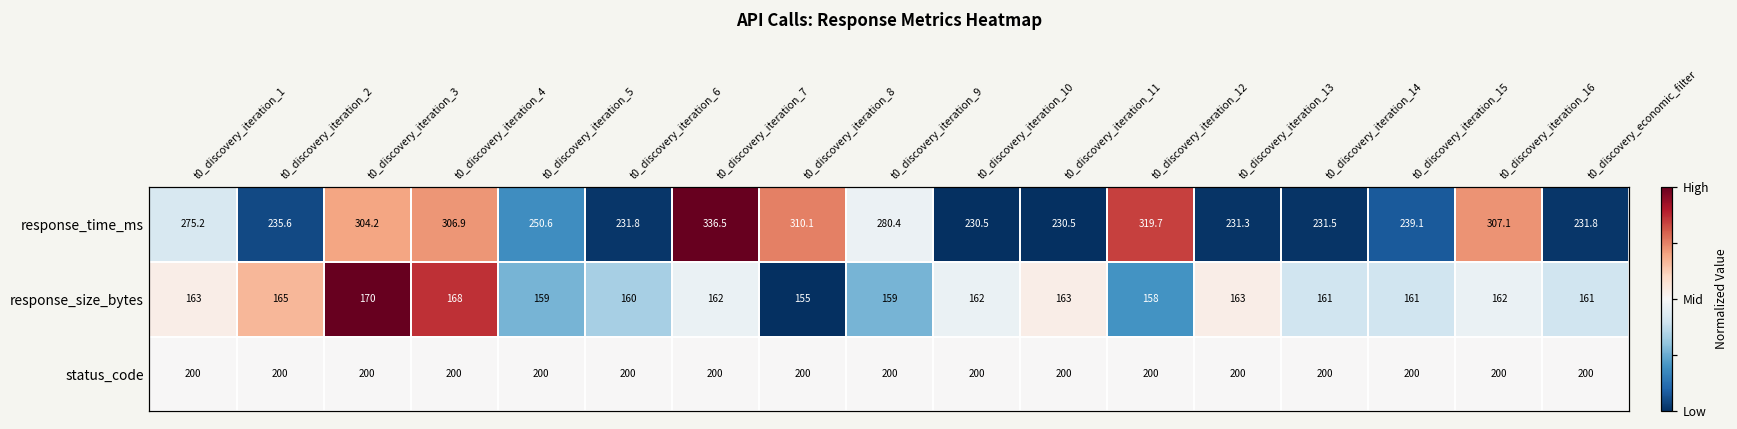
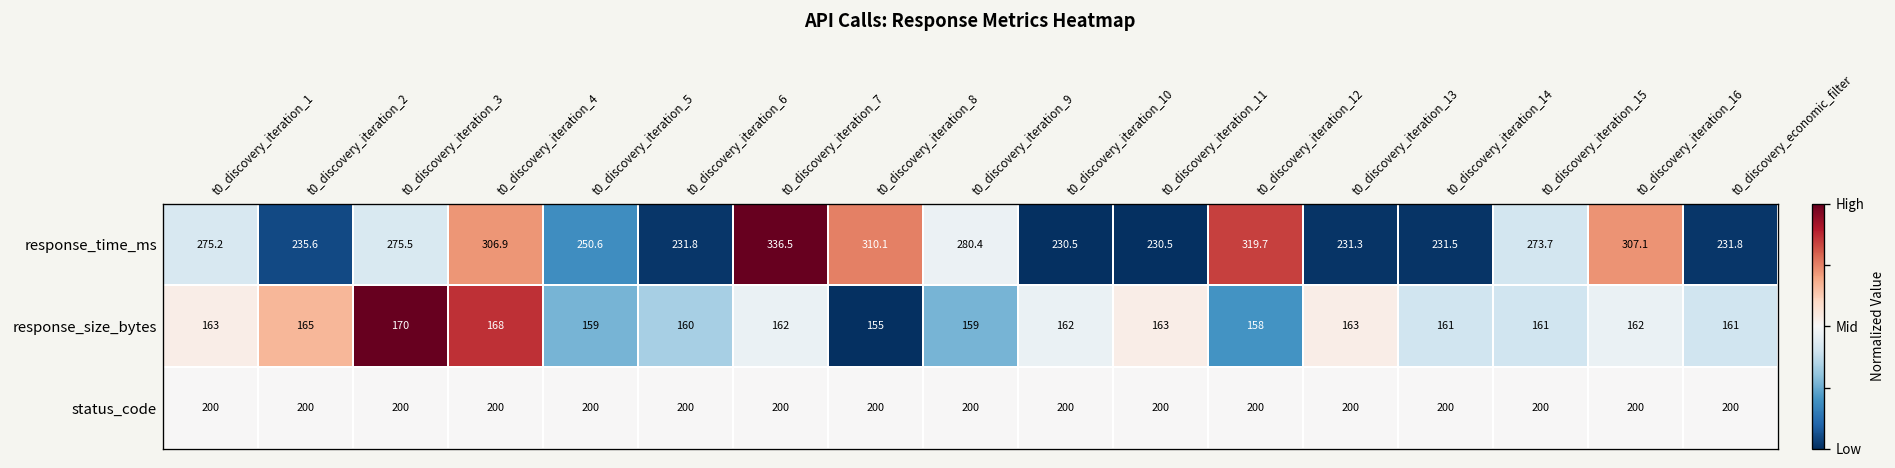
  {
    "response_time_ms": {
      "t0_discovery_iteration_1": 275.2,
      "t0_discovery_iteration_2": 235.6,
-     "t0_discovery_iteration_3": 304.2,
+     "t0_discovery_iteration_3": 275.5,
      "t0_discovery_iteration_4": 306.9,
      "t0_discovery_iteration_5": 250.6,
      "t0_discovery_iteration_6": 231.8,
      "t0_discovery_iteration_7": 336.5,
      "t0_discovery_iteration_8": 310.1,
      "t0_discovery_iteration_9": 280.4,
      "t0_discovery_iteration_10": 230.5,
      "t0_discovery_iteration_11": 230.5,
      "t0_discovery_iteration_12": 319.7,
      "t0_discovery_iteration_13": 231.3,
      "t0_discovery_iteration_14": 231.5,
-     "t0_discovery_iteration_15": 239.1,
+     "t0_discovery_iteration_15": 273.7,
      "t0_discovery_iteration_16": 307.1,
      "t0_discovery_economic_filter": 231.8
    },
    "response_size_bytes": {
      "t0_discovery_iteration_1": 163,
      "t0_discovery_iteration_2": 165,
      "t0_discovery_iteration_3": 170,
      "t0_discovery_iteration_4": 168,
      "t0_discovery_iteration_5": 159,
      "t0_discovery_iteration_6": 160,
      "t0_discovery_iteration_7": 162,
      "t0_discovery_iteration_8": 155,
      "t0_discovery_iteration_9": 159,
      "t0_discovery_iteration_10": 162,
      "t0_discovery_iteration_11": 163,
      "t0_discovery_iteration_12": 158,
      "t0_discovery_iteration_13": 163,
      "t0_discovery_iteration_14": 161,
      "t0_discovery_iteration_15": 161,
      "t0_discovery_iteration_16": 162,
      "t0_discovery_economic_filter": 161
    },
    "status_code": {
      "t0_discovery_iteration_1": 200,
      "t0_discovery_iteration_2": 200,
      "t0_discovery_iteration_3": 200,
      "t0_discovery_iteration_4": 200,
      "t0_discovery_iteration_5": 200,
      "t0_discovery_iteration_6": 200,
      "t0_discovery_iteration_7": 200,
      "t0_discovery_iteration_8": 200,
      "t0_discovery_iteration_9": 200,
      "t0_discovery_iteration_10": 200,
      "t0_discovery_iteration_11": 200,
      "t0_discovery_iteration_12": 200,
      "t0_discovery_iteration_13": 200,
      "t0_discovery_iteration_14": 200,
      "t0_discovery_iteration_15": 200,
      "t0_discovery_iteration_16": 200,
      "t0_discovery_economic_filter": 200
    }
  }
